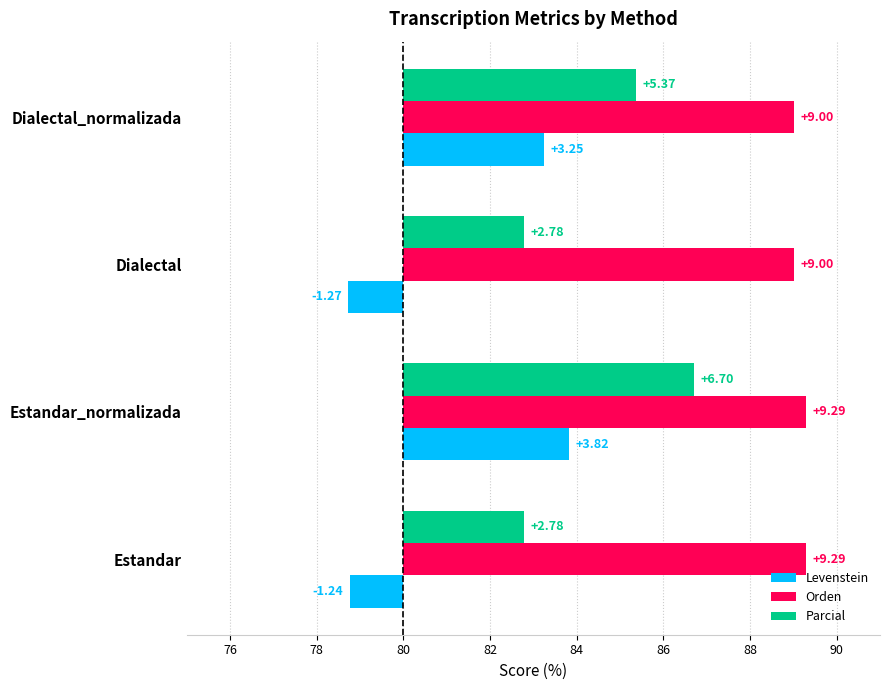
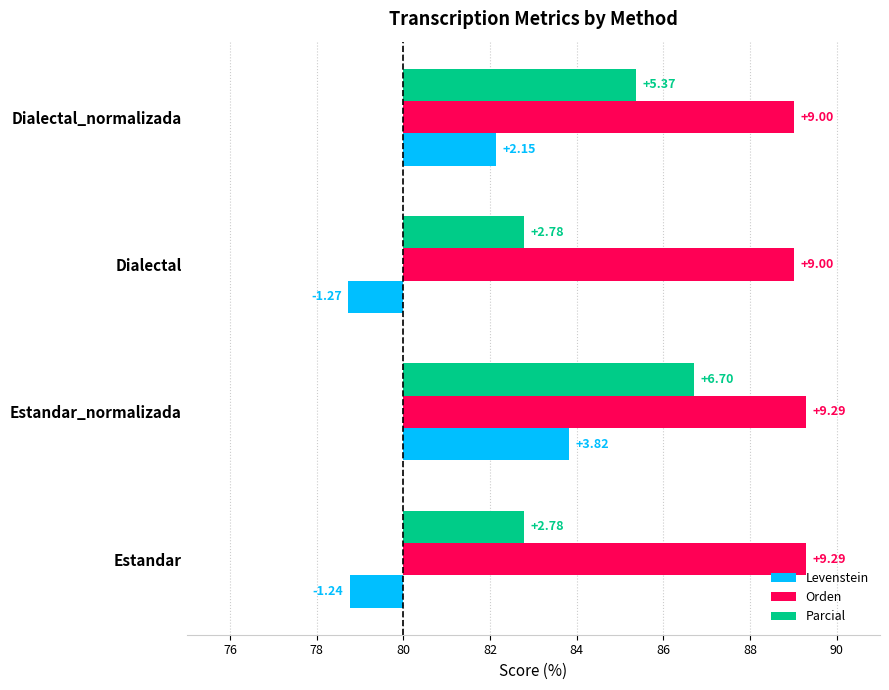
  {
    "Levenstein": {
-     "Dialectal_normalizada": "+3.25",
+     "Dialectal_normalizada": "+2.15",
      "Dialectal": "-1.27",
      "Estandar_normalizada": "+3.82",
      "Estandar": "-1.24"
    },
    "Orden": {
      "Dialectal_normalizada": "+9.00",
      "Dialectal": "+9.00",
      "Estandar_normalizada": "+9.29",
      "Estandar": "+9.29"
    },
    "Parcial": {
      "Dialectal_normalizada": "+5.37",
      "Dialectal": "+2.78",
      "Estandar_normalizada": "+6.70",
      "Estandar": "+2.78"
    }
  }
